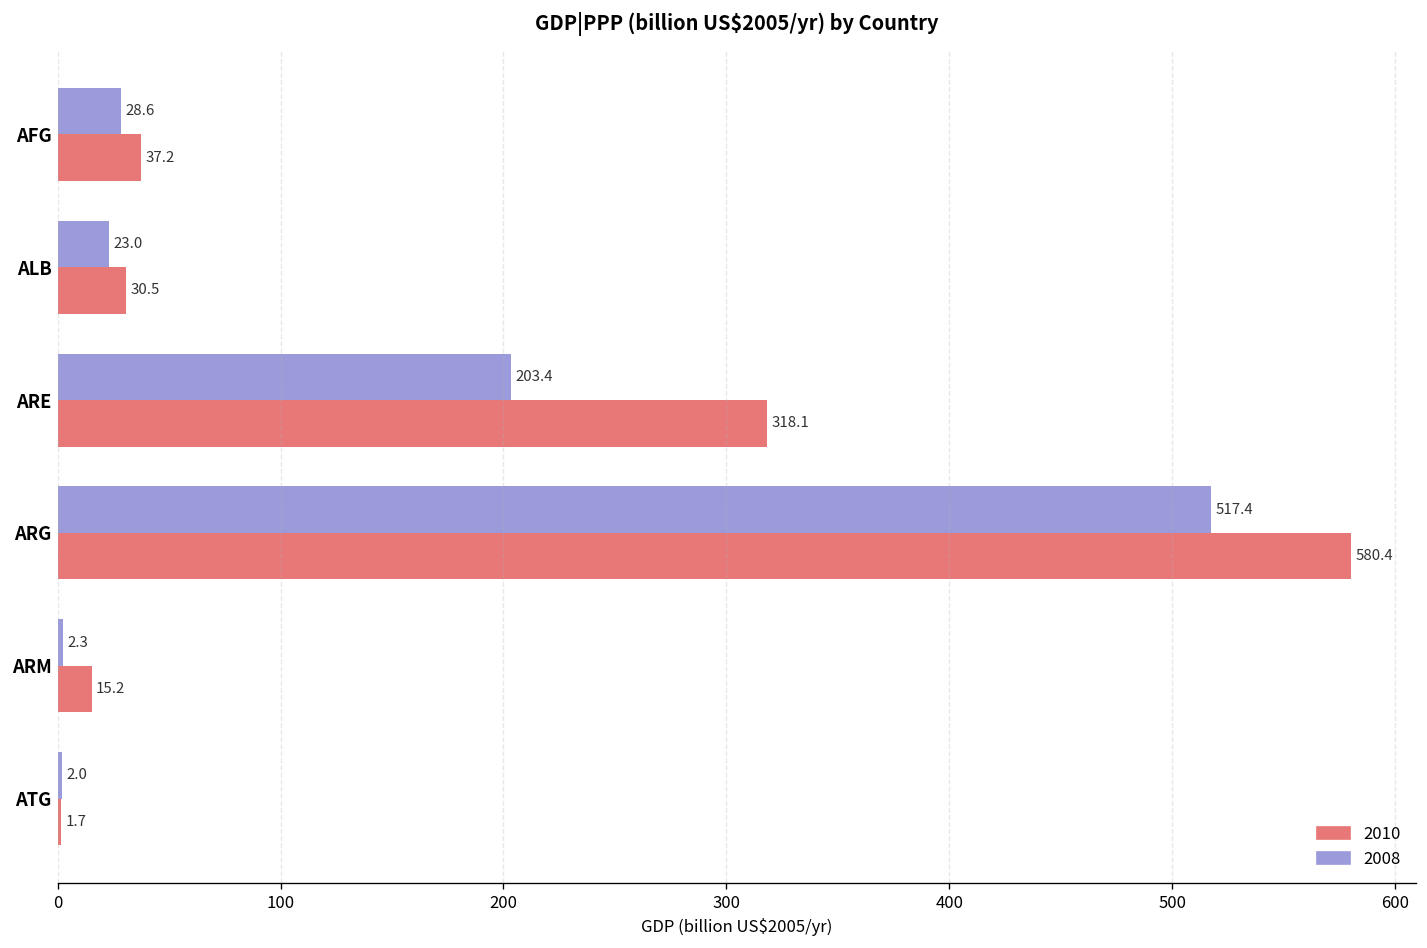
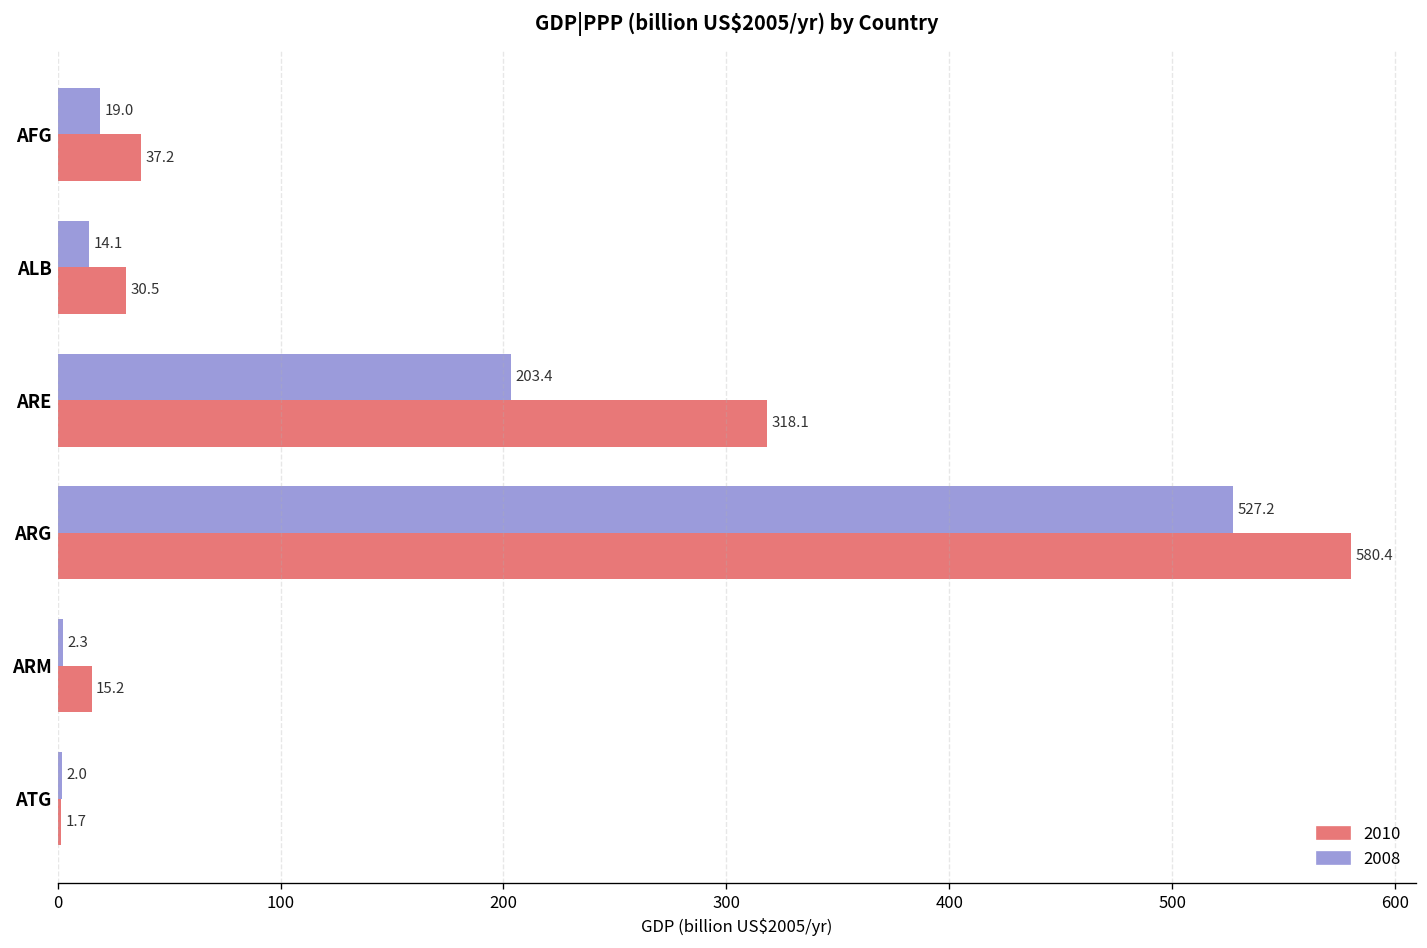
  {
    "2010": {
      "AFG": 37.2,
      "ALB": 30.5,
      "ARE": 318.1,
      "ARG": 580.4,
      "ARM": 15.2,
      "ATG": 1.7
    },
    "2008": {
-     "AFG": 28.6,
-     "ALB": 23.0,
+     "AFG": 19.0,
+     "ALB": 14.1,
      "ARE": 203.4,
-     "ARG": 517.4,
+     "ARG": 527.2,
      "ARM": 2.3,
      "ATG": 2.0
    }
  }
